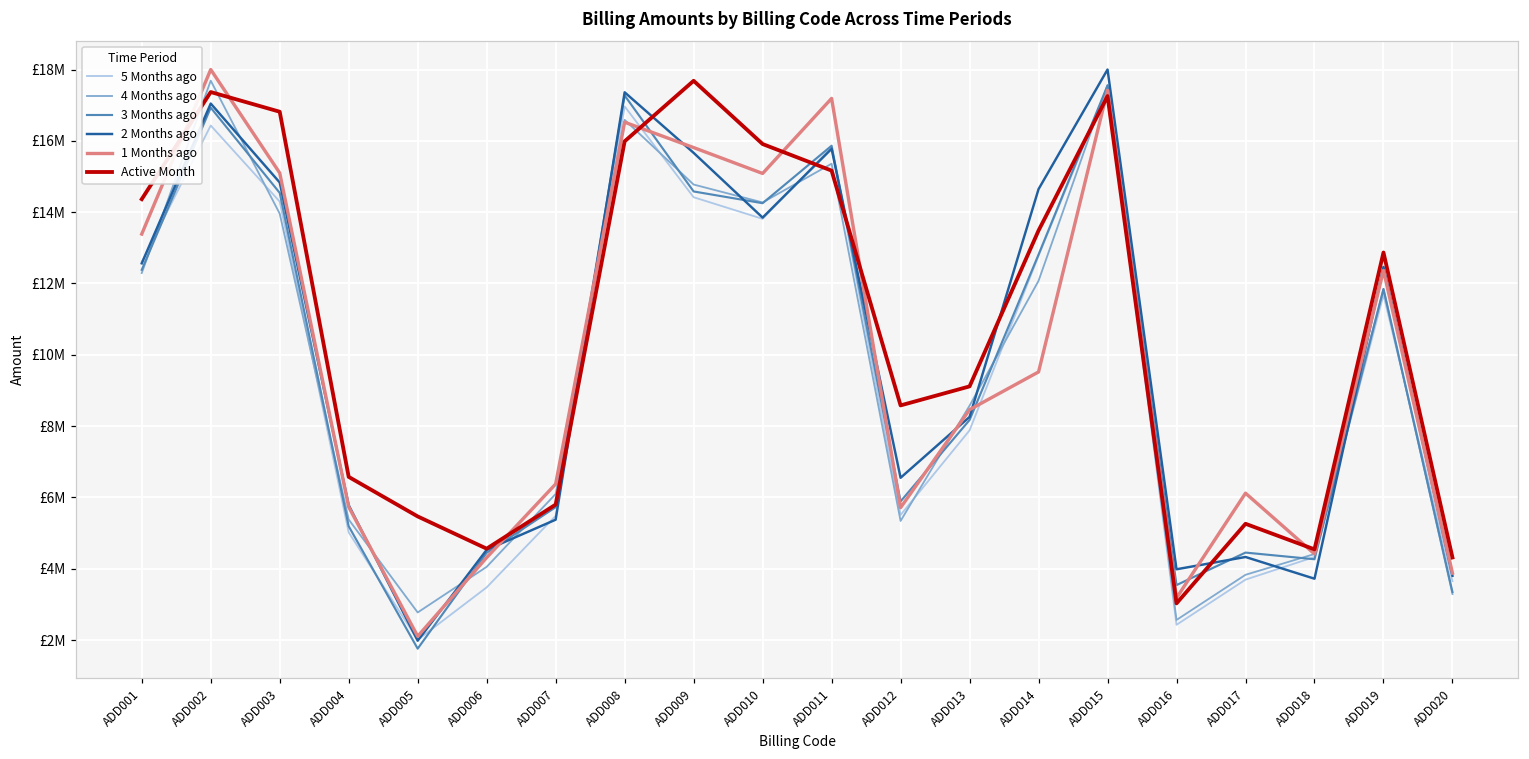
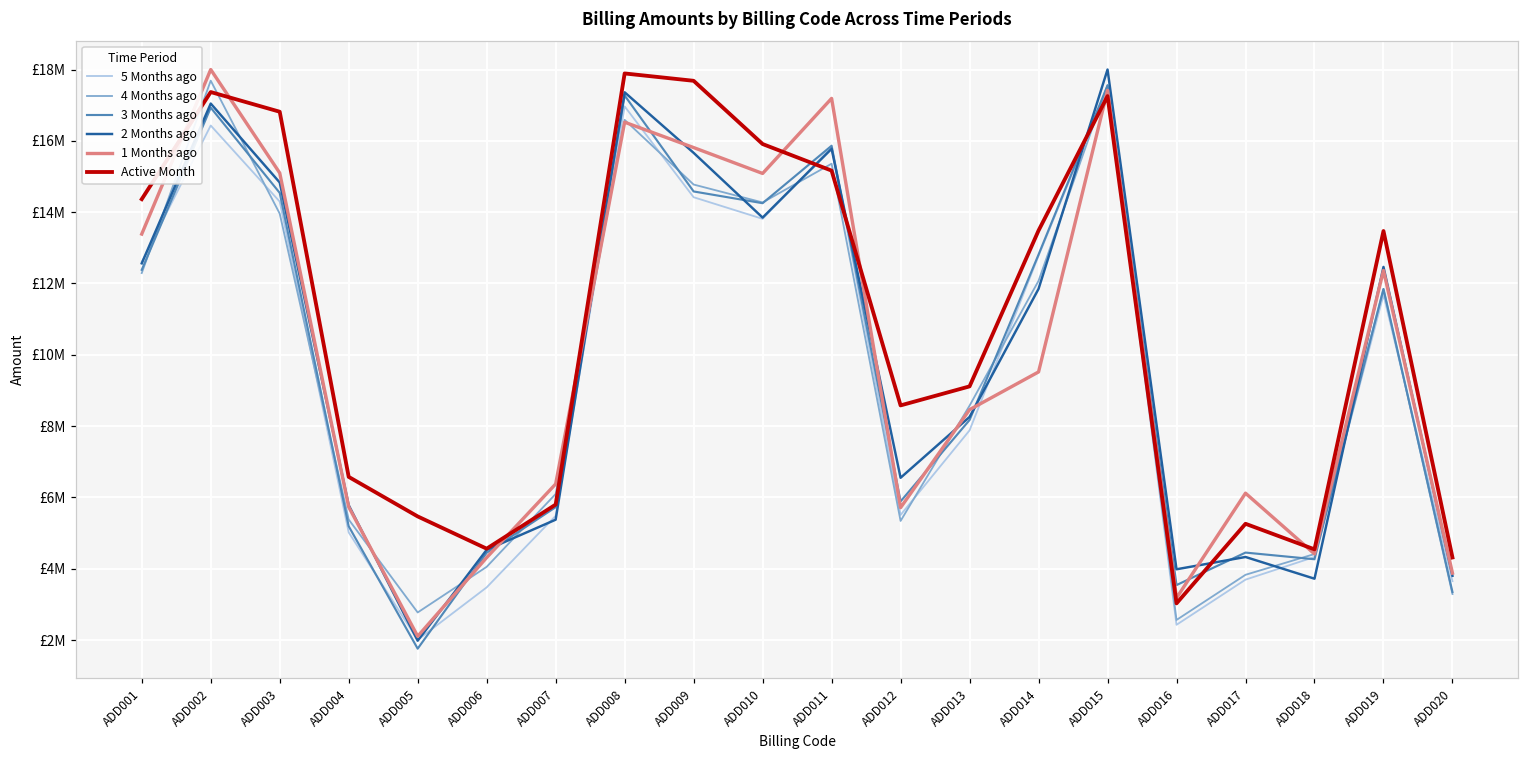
  {
    "3 Months ago": {
      "ADD001": "£12400000",
      "ADD002": "£16900000",
      "ADD003": "£14500000",
      "ADD004": "£5200000",
      "ADD005": "£1800000",
      "ADD006": "£4400000",
      "ADD008": "£17300000",
      "ADD009": "£14600000",
      "ADD012": "£5900000",
      "ADD013": "£8200000",
      "ADD016": "£3500000",
      "ADD017": "£4500000"
    },
    "2 Months ago": {
      "ADD002": "£17000000",
      "ADD003": "£14800000",
      "ADD007": "£5400000",
      "ADD008": "£17400000",
      "ADD009": "£15700000",
      "ADD012": "£6600000",
      "ADD013": "£8300000",
-     "ADD014": "£14600000",
+     "ADD014": "£11800000",
      "ADD015": "£18000000",
      "ADD016": "£4000000",
      "ADD017": "£4300000",
      "ADD018": "£3700000",
      "ADD019": "£12500000"
    },
    "1 Months ago": {
      "ADD001": "£13400000",
      "ADD002": "£18000000",
      "ADD003": "£15100000",
      "ADD005": "£2100000",
      "ADD006": "£4300000",
      "ADD007": "£6400000",
      "ADD009": "£15800000",
      "ADD010": "£15100000",
      "ADD011": "£17200000",
      "ADD012": "£5700000",
      "ADD013": "£8500000",
      "ADD014": "£9500000",
      "ADD015": "£17400000",
      "ADD016": "£3200000",
      "ADD017": "£6100000",
      "ADD019": "£12400000"
    },
    "Active Month": {
      "ADD001": "£14400000",
      "ADD002": "£17400000",
      "ADD003": "£16800000",
      "ADD004": "£6600000",
      "ADD005": "£5500000",
-     "ADD008": "£16000000",
+     "ADD008": "£17900000",
      "ADD009": "£17700000",
      "ADD010": "£15900000",
      "ADD011": "£15200000",
      "ADD012": "£8600000",
      "ADD013": "£9100000",
      "ADD014": "£13500000",
      "ADD015": "£17300000",
      "ADD016": "£3000000",
      "ADD017": "£5300000",
      "ADD018": "£4500000",
-     "ADD019": "£12900000",
+     "ADD019": "£13500000",
      "ADD020": "£4300000"
    }
  }
